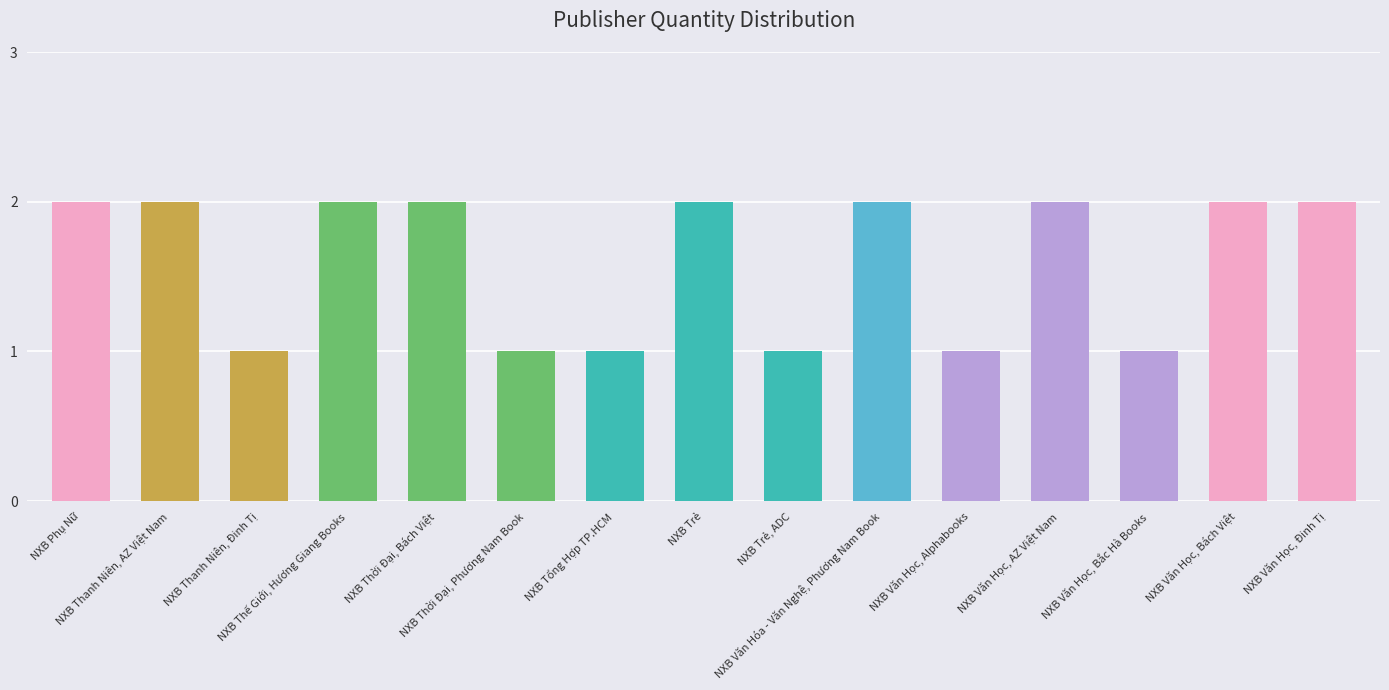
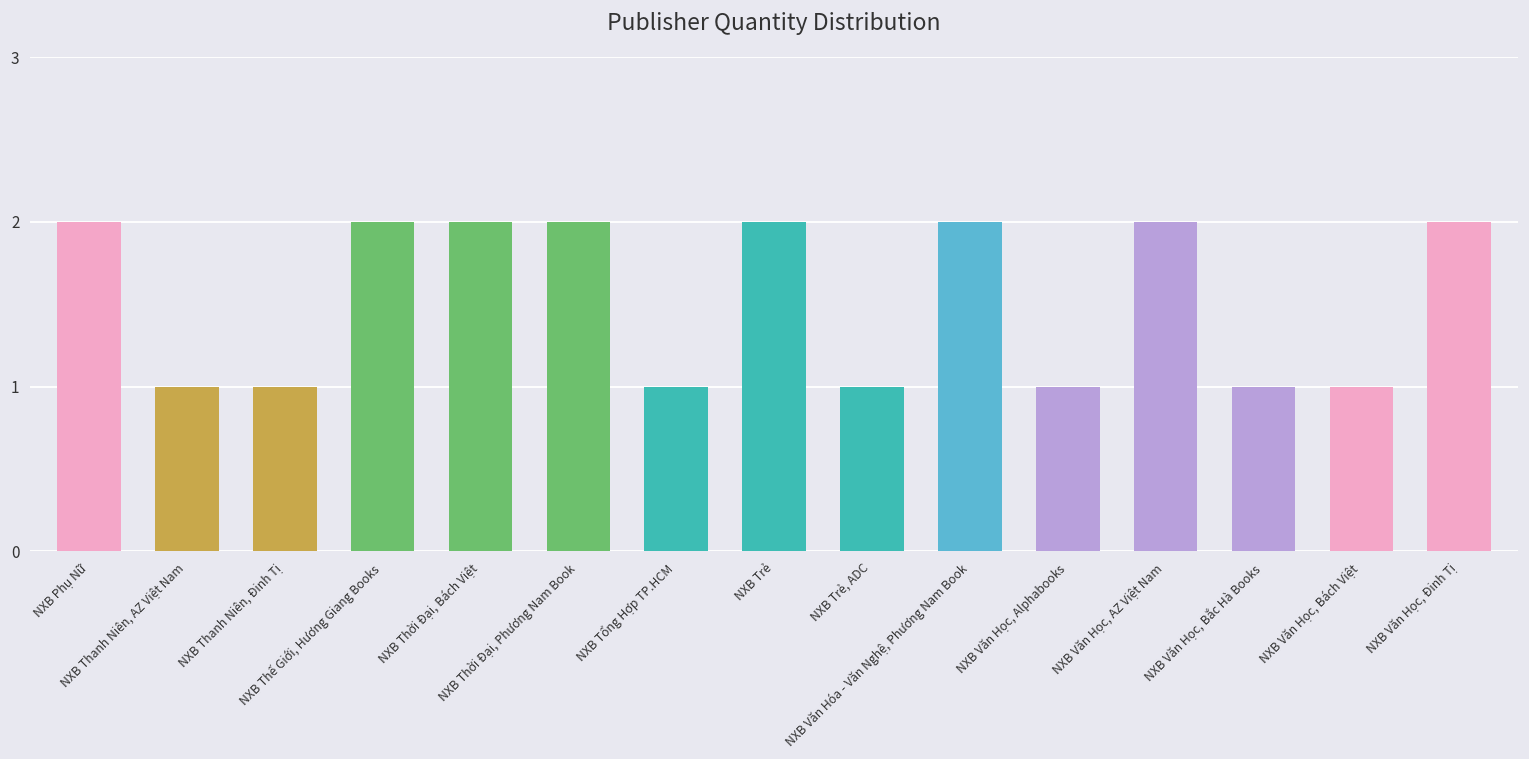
  {
    "NXB Phụ Nữ": 2,
-   "NXB Thanh Niên, AZ Việt Nam": 2,
+   "NXB Thanh Niên, AZ Việt Nam": 1,
    "NXB Thanh Niên, Đinh Tị": 1,
    "NXB Thế Giới, Hương Giang Books": 2,
    "NXB Thời Đại, Bách Việt": 2,
-   "NXB Thời Đại, Phương Nam Book": 1,
+   "NXB Thời Đại, Phương Nam Book": 2,
    "NXB Tổng Hợp TP.HCM": 1,
    "NXB Trẻ": 2,
    "NXB Trẻ, ADC": 1,
    "NXB Văn Hóa - Văn Nghệ, Phương Nam Book": 2,
    "NXB Văn Học, Alphabooks": 1,
    "NXB Văn Học, AZ Việt Nam": 2,
    "NXB Văn Học, Bắc Hà Books": 1,
-   "NXB Văn Học, Bách Việt": 2,
+   "NXB Văn Học, Bách Việt": 1,
    "NXB Văn Học, Đinh Tị": 2
  }
